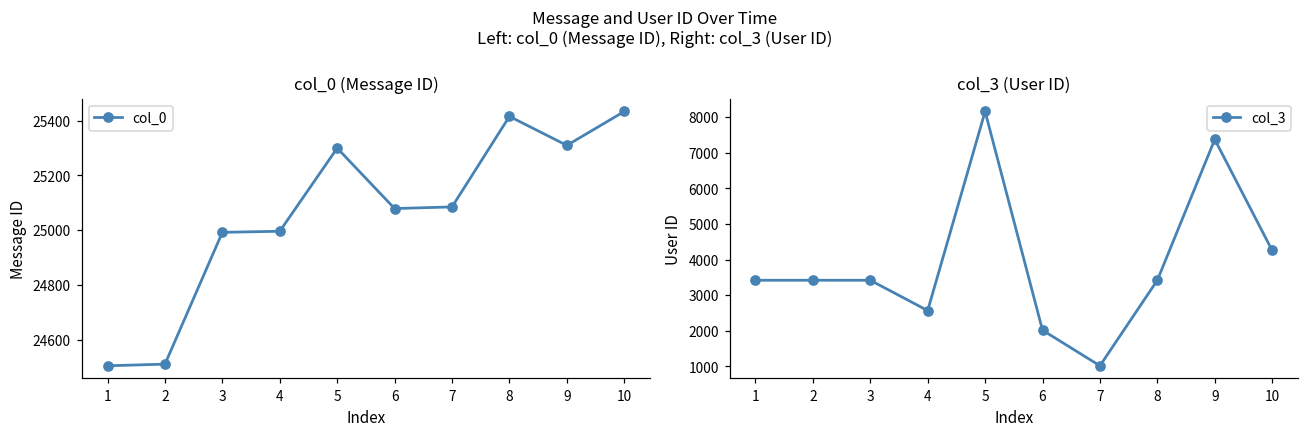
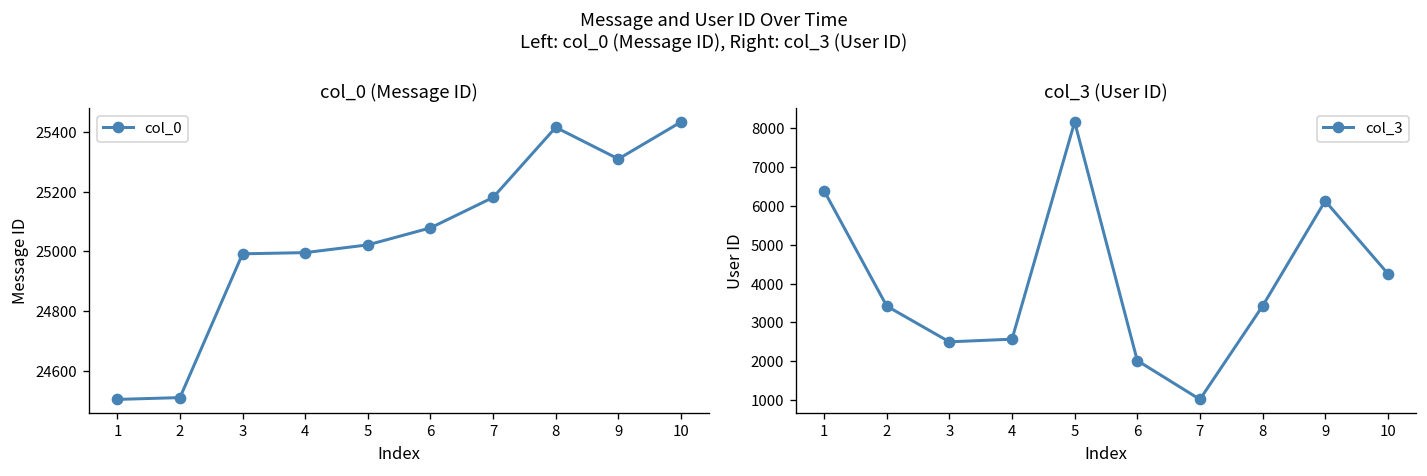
  {
    "col_0 (Message ID)": {
      "1": 24500,
      "2": 24510,
      "3": 24990,
      "4": 25000,
-     "5": 25300,
+     "5": 25020,
      "6": 25080,
-     "7": 25090,
+     "7": 25180,
      "8": 25420,
      "9": 25310,
      "10": 25430
    },
    "col_3 (User ID)": {
-     "1": 3400,
+     "1": 6400,
      "2": 3400,
-     "3": 3400,
+     "3": 2500,
      "4": 2600,
      "5": 8200,
      "6": 2000,
      "7": 1000,
      "8": 3400,
-     "9": 7400,
+     "9": 6100,
      "10": 4300
    }
  }
